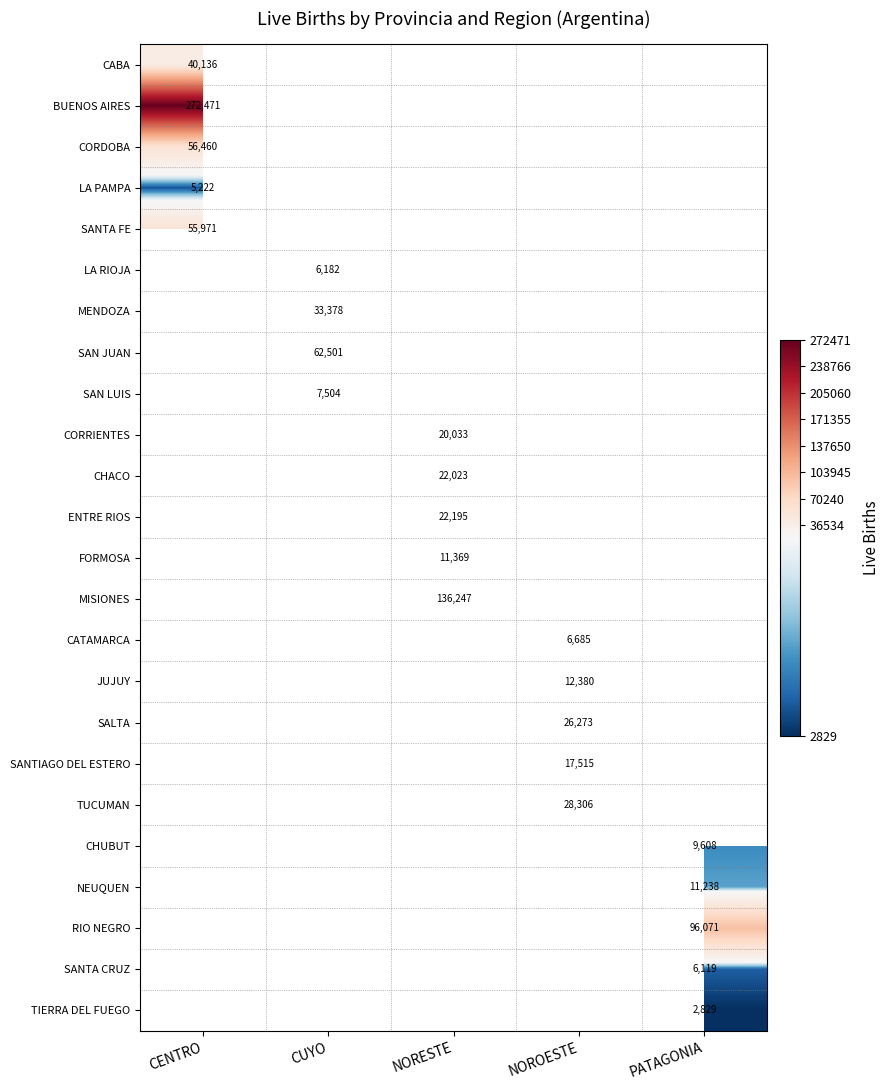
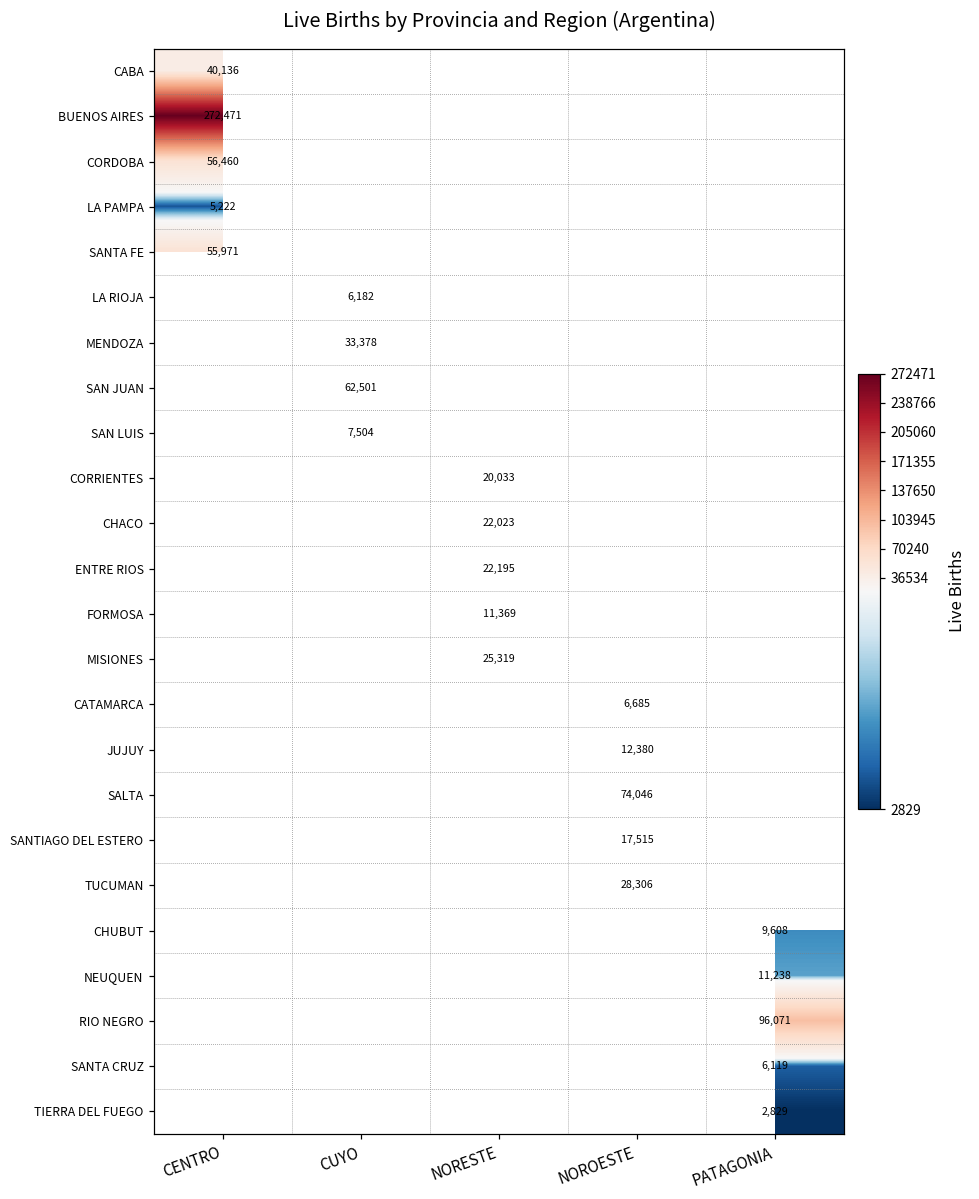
  {
    "CABA": {
      "CENTRO": "40,136"
    },
    "BUENOS AIRES": {
      "CENTRO": "272,471"
    },
    "CORDOBA": {
      "CENTRO": "56,460"
    },
    "LA PAMPA": {
      "CENTRO": "5,222"
    },
    "SANTA FE": {
      "CENTRO": "55,971"
    },
    "LA RIOJA": {
      "CUYO": "6,182"
    },
    "MENDOZA": {
      "CUYO": "33,378"
    },
    "SAN JUAN": {
      "CUYO": "62,501"
    },
    "SAN LUIS": {
      "CUYO": "7,504"
    },
    "CORRIENTES": {
      "NORESTE": "20,033"
    },
    "CHACO": {
      "NORESTE": "22,023"
    },
    "ENTRE RIOS": {
      "NORESTE": "22,195"
    },
    "FORMOSA": {
      "NORESTE": "11,369"
    },
    "MISIONES": {
-     "NORESTE": "136,247"
+     "NORESTE": "25,319"
    },
    "CATAMARCA": {
      "NOROESTE": "6,685"
    },
    "JUJUY": {
      "NOROESTE": "12,380"
    },
    "SALTA": {
-     "NOROESTE": "26,273"
+     "NOROESTE": "74,046"
    },
    "SANTIAGO DEL ESTERO": {
      "NOROESTE": "17,515"
    },
    "TUCUMAN": {
      "NOROESTE": "28,306"
    },
    "CHUBUT": {
      "PATAGONIA": "9,608"
    },
    "NEUQUEN": {
      "PATAGONIA": "11,238"
    },
    "RIO NEGRO": {
      "PATAGONIA": "96,071"
    },
    "SANTA CRUZ": {
      "PATAGONIA": "6,119"
    },
    "TIERRA DEL FUEGO": {
      "PATAGONIA": "2,829"
    }
  }
